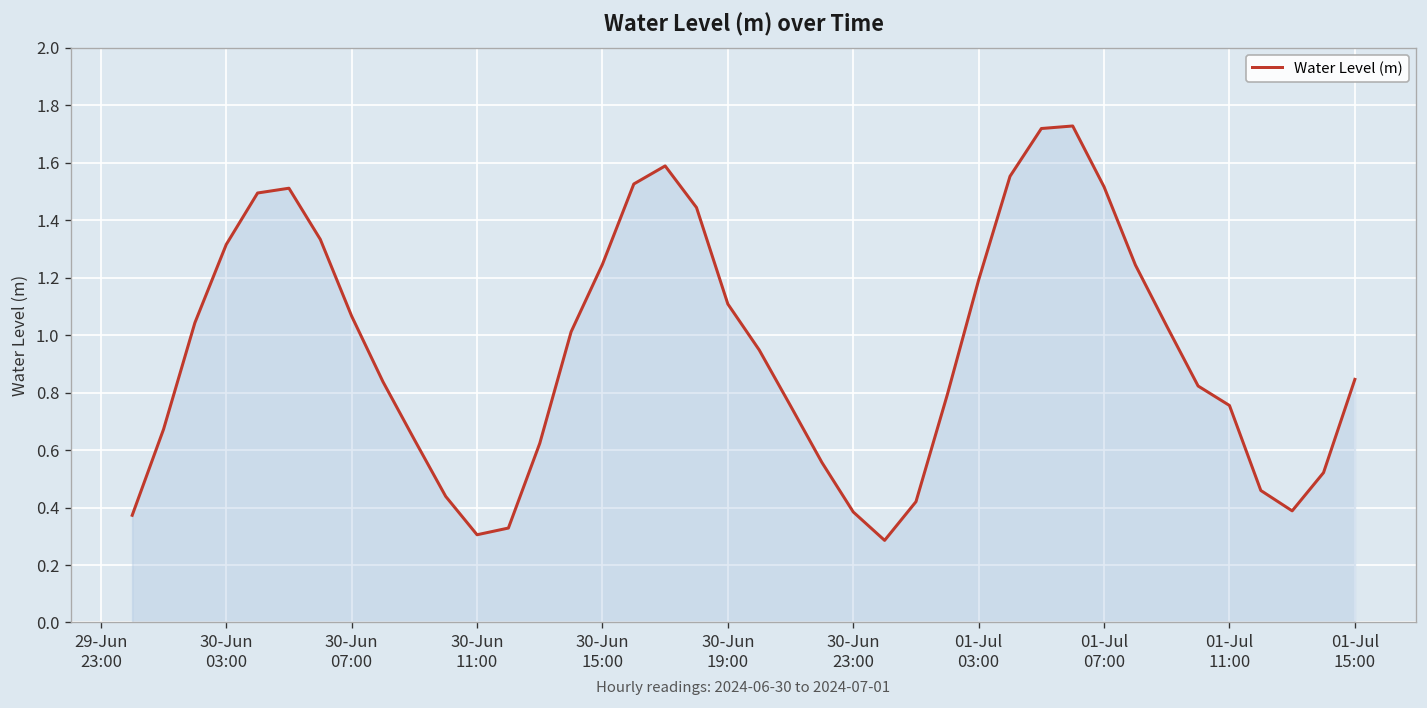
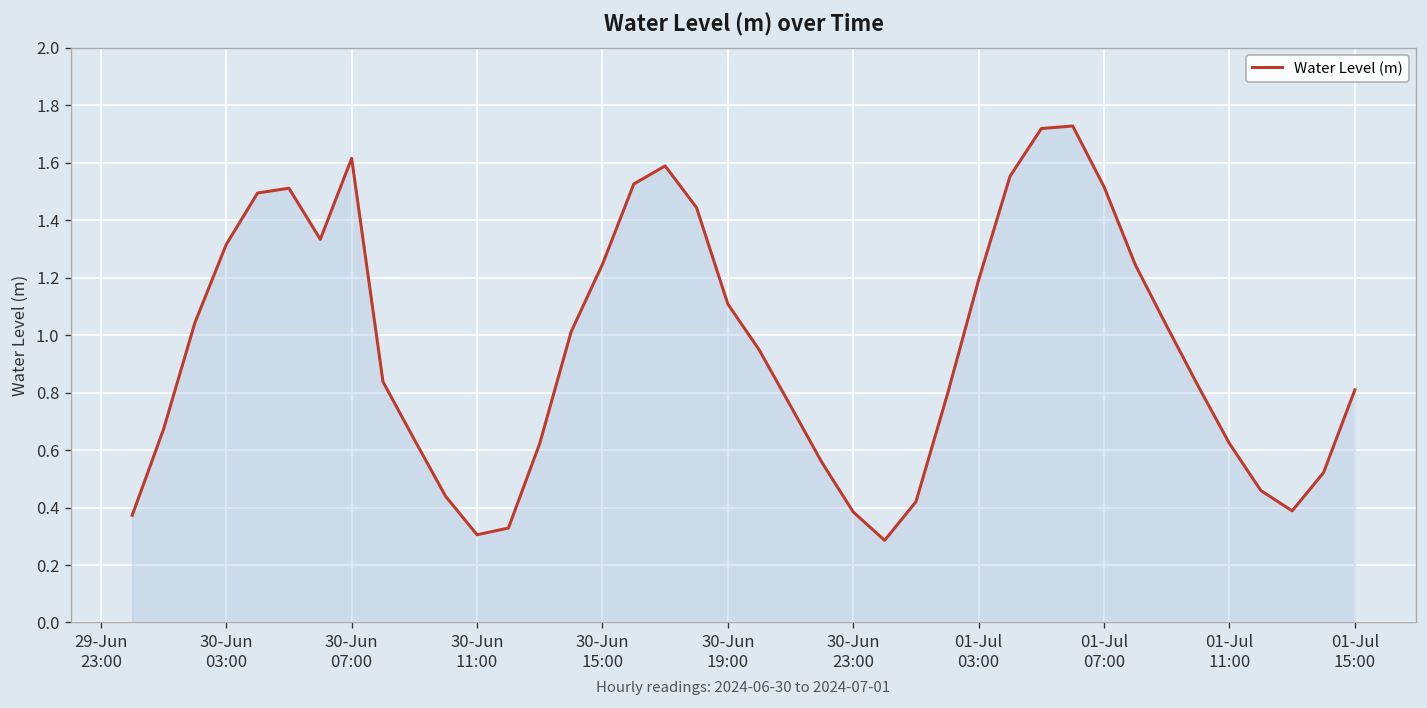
  {
    "30-Jun 03:00": 1.32,
-   "30-Jun 07:00": 1.07,
+   "30-Jun 07:00": 1.61,
    "30-Jun 11:00": 0.31,
    "30-Jun 15:00": 1.25,
    "30-Jun 19:00": 1.11,
    "30-Jun 23:00": 0.38,
    "01-Jul 03:00": 1.19,
    "01-Jul 07:00": 1.52,
-   "01-Jul 11:00": 0.76,
-   "01-Jul 15:00": 0.85
+   "01-Jul 11:00": 0.62,
+   "01-Jul 15:00": 0.81
  }
